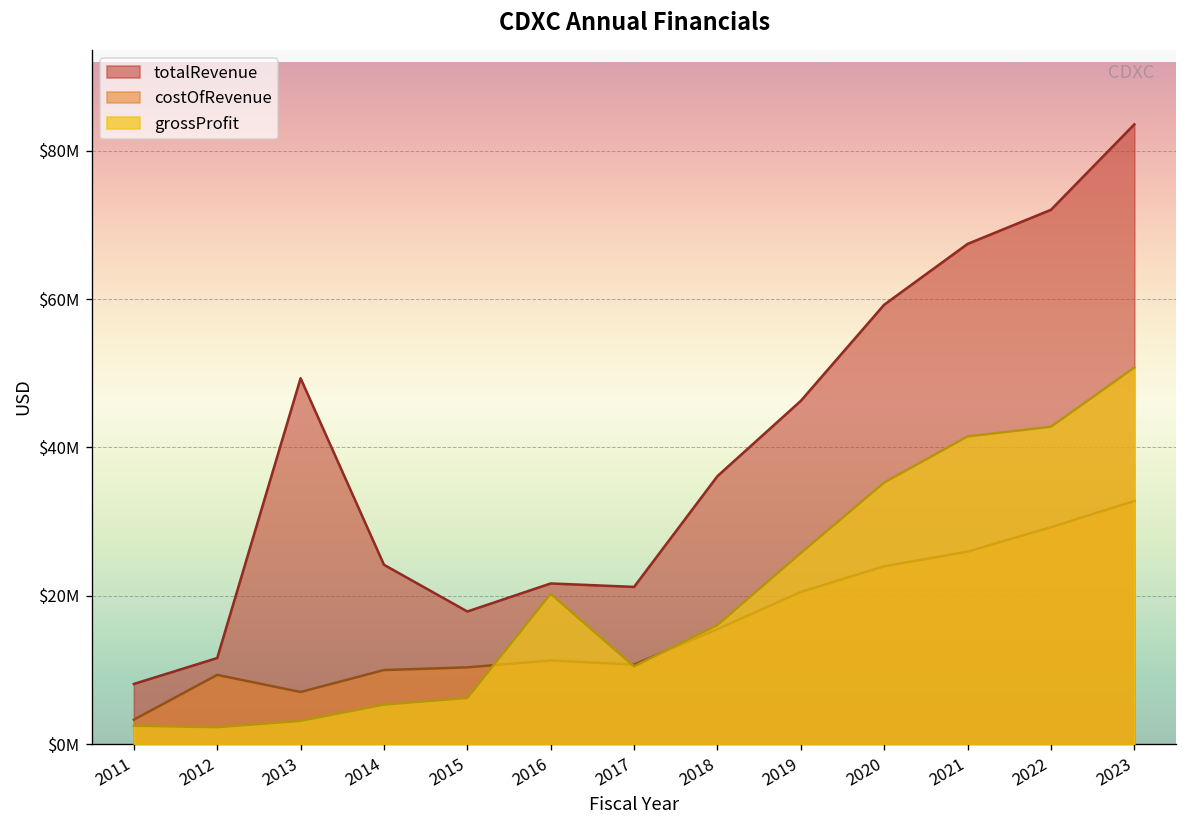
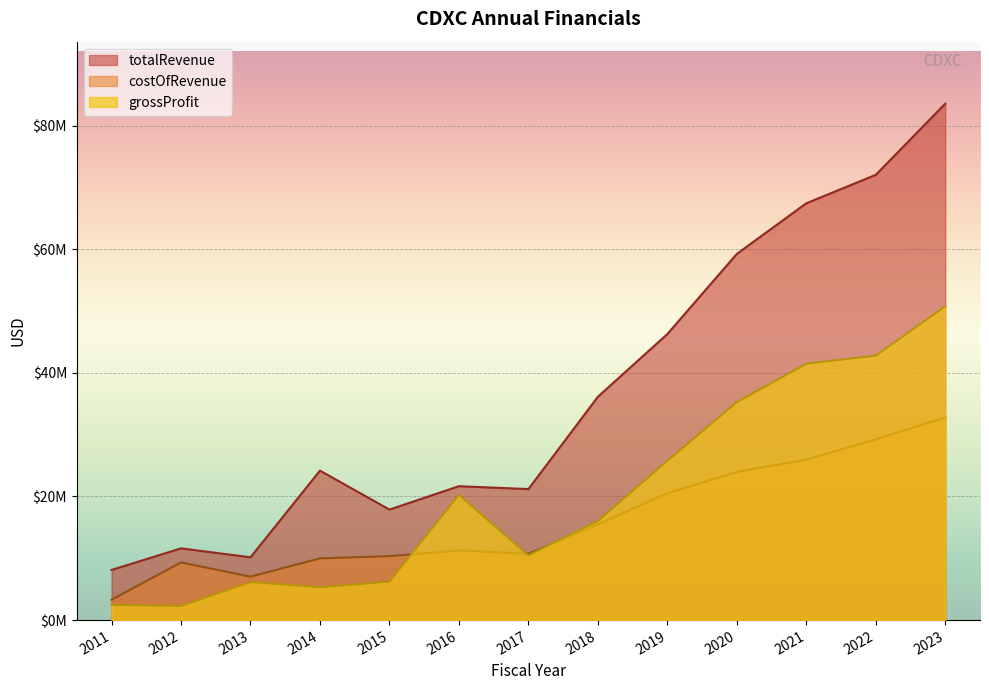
  {
    "totalRevenue": {
      "2011": "$8000000",
      "2012": "$12000000",
-     "2013": "$49000000",
+     "2013": "$10000000",
      "2014": "$24000000",
      "2015": "$18000000",
      "2016": "$22000000",
      "2017": "$21000000",
      "2018": "$36000000",
      "2019": "$46000000",
      "2020": "$59000000",
      "2021": "$67000000",
      "2022": "$72000000",
      "2023": "$84000000"
    },
    "costOfRevenue": {
      "2011": "$3000000",
      "2012": "$9000000",
      "2013": "$7000000",
      "2014": "$10000000",
      "2015": "$10000000",
      "2016": "$11000000",
      "2018": "$16000000",
      "2019": "$21000000",
      "2020": "$24000000",
      "2021": "$26000000",
      "2022": "$29000000",
      "2023": "$33000000"
    },
    "grossProfit": {
      "2011": "$2000000",
      "2012": "$2000000",
-     "2013": "$3000000",
+     "2013": "$6000000",
      "2014": "$5000000",
      "2015": "$6000000",
      "2016": "$20000000",
      "2018": "$16000000",
      "2019": "$26000000",
      "2020": "$35000000",
      "2021": "$41000000",
      "2022": "$43000000",
      "2023": "$51000000"
    }
  }
